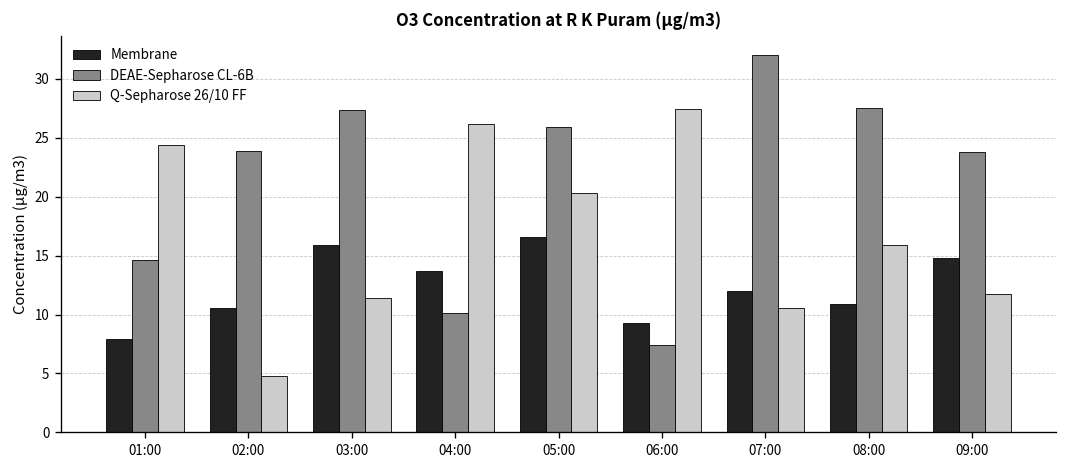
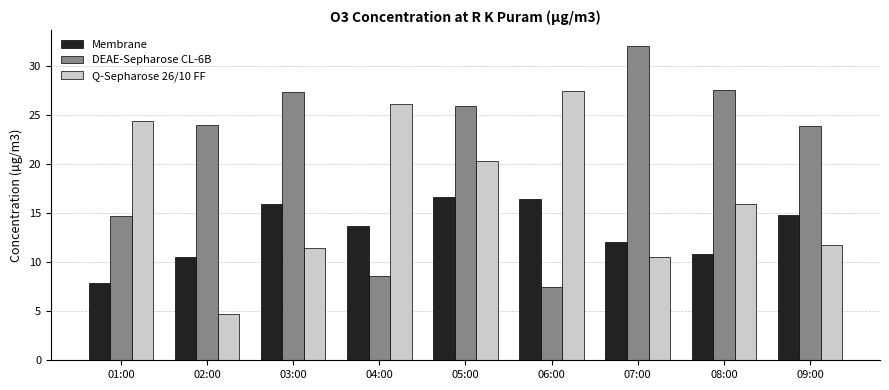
  {
    "Membrane": {
      "01:00": 8,
      "02:00": 11,
      "03:00": 16,
      "04:00": 14,
      "05:00": 17,
-     "06:00": 9,
+     "06:00": 16,
      "07:00": 12,
      "08:00": 11,
      "09:00": 15
    },
    "DEAE-Sepharose CL-6B": {
      "01:00": 15,
      "02:00": 24,
      "03:00": 27,
-     "04:00": 10,
+     "04:00": 9,
      "05:00": 26,
      "06:00": 7,
      "07:00": 32,
      "08:00": 28,
      "09:00": 24
    },
    "Q-Sepharose 26/10 FF": {
      "01:00": 24,
      "02:00": 5,
      "03:00": 11,
      "04:00": 26,
      "05:00": 20,
      "06:00": 27,
      "07:00": 11,
      "08:00": 16,
      "09:00": 12
    }
  }
